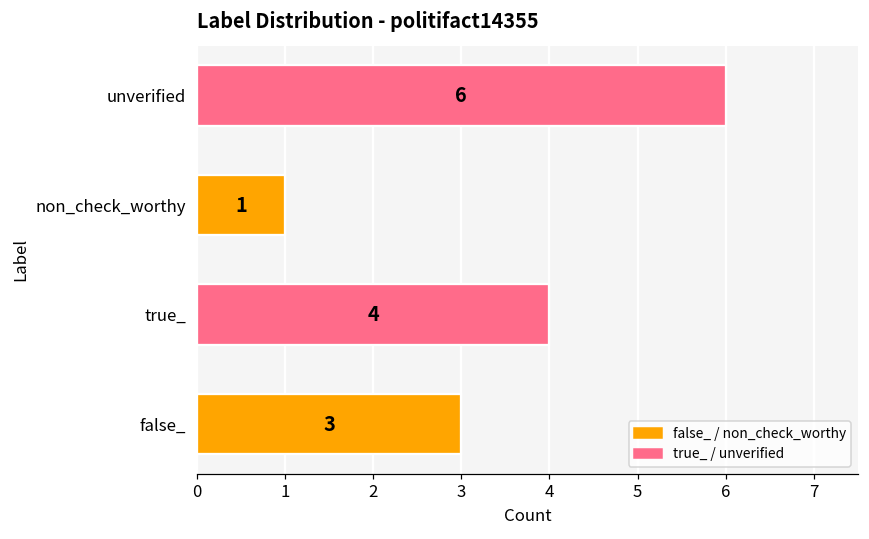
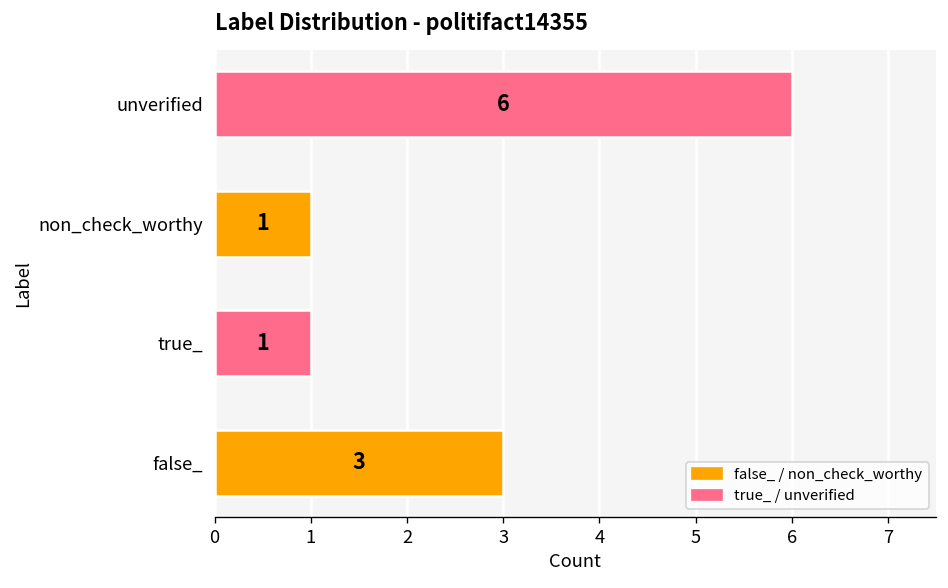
  {
    "unverified": 6,
    "non_check_worthy": 1,
-   "true_": 4,
+   "true_": 1,
    "false_": 3
  }
